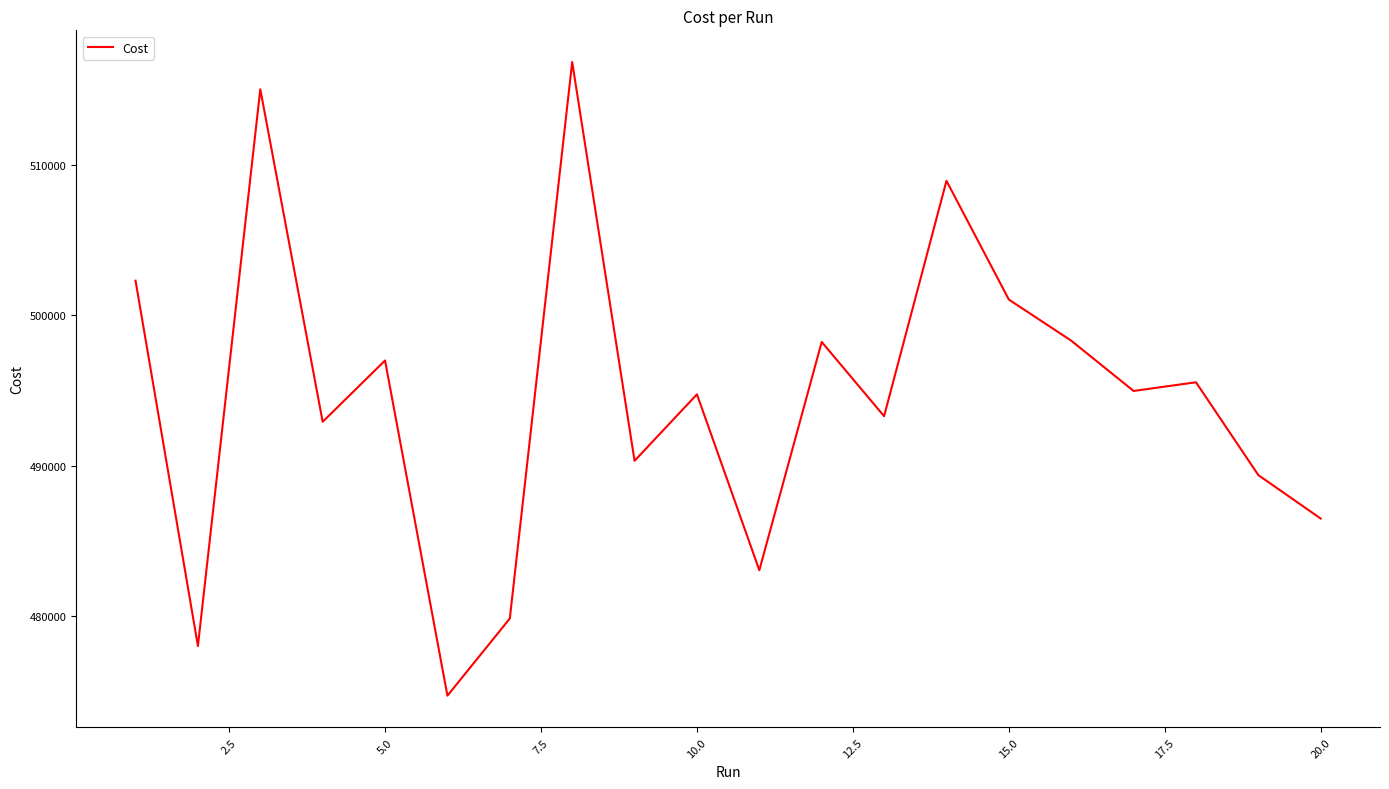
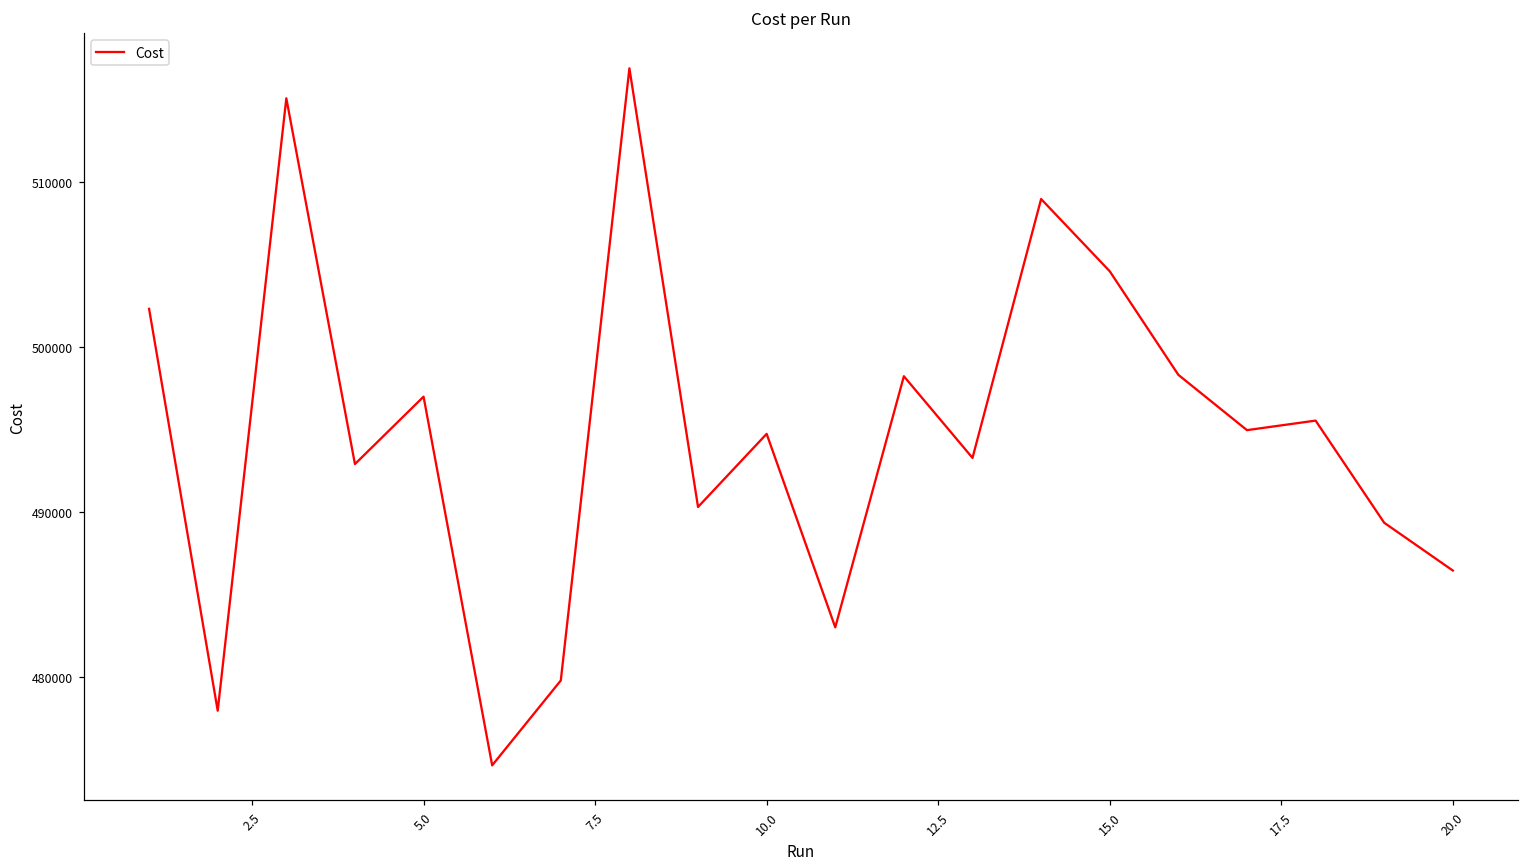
  {
    "5.0": 497000,
    "10.0": 494700,
-   "15.0": 501000,
+   "15.0": 504600,
    "20.0": 486500
  }
